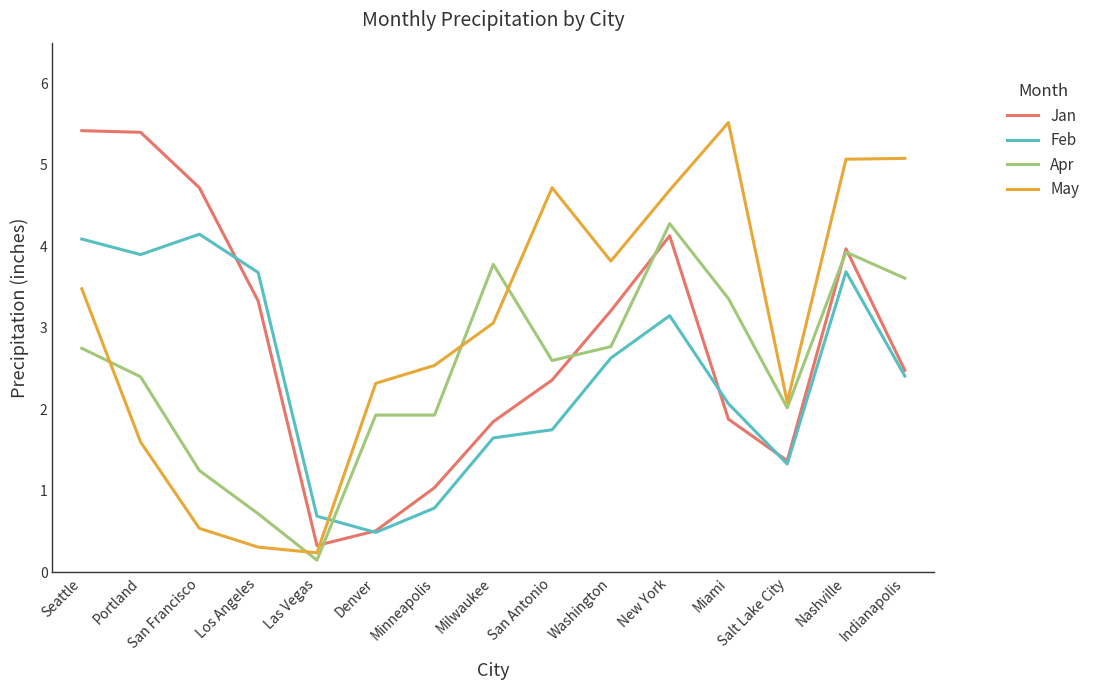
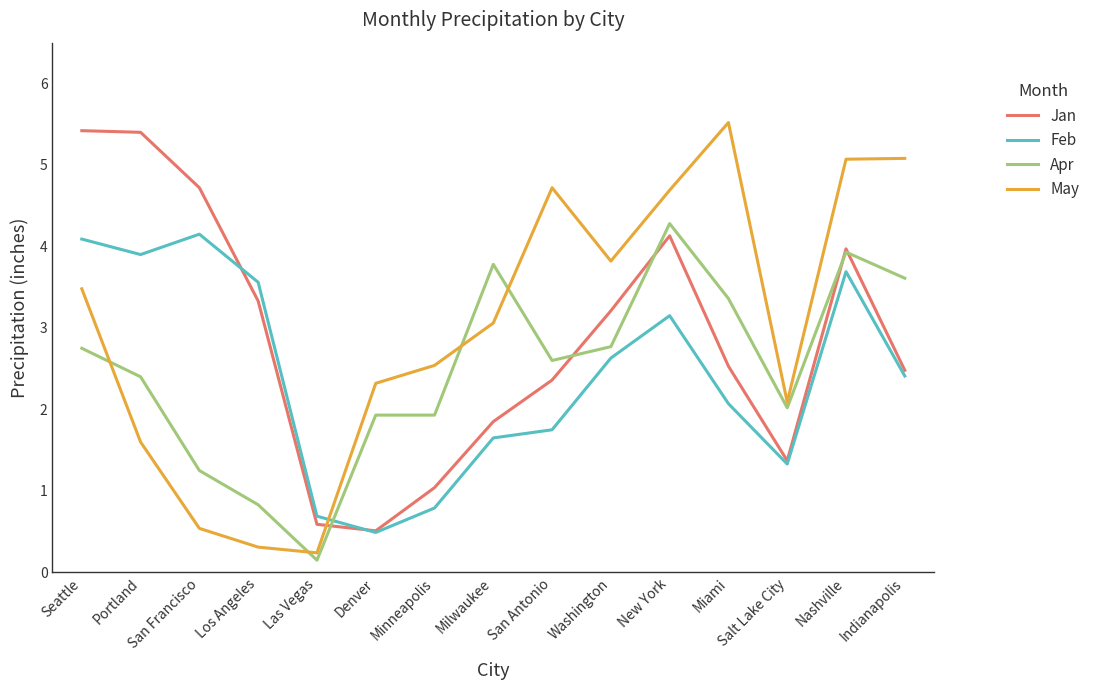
  {
    "Jan": {
      "Seattle": 5.4,
      "Portland": 5.4,
      "San Francisco": 4.7,
      "Los Angeles": 3.3,
-     "Las Vegas": 0.3,
+     "Las Vegas": 0.6,
      "Minneapolis": 1.0,
      "Milwaukee": 1.9,
      "San Antonio": 2.4,
      "Washington": 3.2,
      "New York": 4.1,
-     "Miami": 1.9,
+     "Miami": 2.5,
      "Salt Lake City": 1.4,
      "Nashville": 4.0,
      "Indianapolis": 2.5
    },
    "Feb": {
      "Seattle": 4.1,
      "Portland": 3.9,
      "San Francisco": 4.2,
-     "Los Angeles": 3.7,
+     "Los Angeles": 3.6,
      "Las Vegas": 0.7,
      "Minneapolis": 0.8,
      "Milwaukee": 1.7,
      "San Antonio": 1.8,
      "Washington": 2.6,
      "New York": 3.2,
      "Miami": 2.1,
      "Salt Lake City": 1.3,
      "Nashville": 3.7,
      "Indianapolis": 2.4
    },
    "Apr": {
      "Seattle": 2.8,
      "Portland": 2.4,
      "San Francisco": 1.3,
-     "Los Angeles": 0.7,
+     "Los Angeles": 0.8,
      "Las Vegas": 0.2,
      "Denver": 1.9,
      "Minneapolis": 1.9,
      "Milwaukee": 3.8,
      "San Antonio": 2.6,
      "Washington": 2.8,
      "New York": 4.3,
      "Miami": 3.4,
      "Salt Lake City": 2.0,
      "Nashville": 3.9,
      "Indianapolis": 3.6
    },
    "May": {
      "Seattle": 3.5,
      "Portland": 1.6,
      "San Francisco": 0.5,
      "Los Angeles": 0.3,
      "Las Vegas": 0.2,
      "Denver": 2.3,
      "Minneapolis": 2.5,
      "Milwaukee": 3.1,
      "San Antonio": 4.7,
      "Washington": 3.8,
      "New York": 4.7,
      "Miami": 5.5,
      "Salt Lake City": 2.1,
      "Nashville": 5.1,
      "Indianapolis": 5.1
    }
  }
